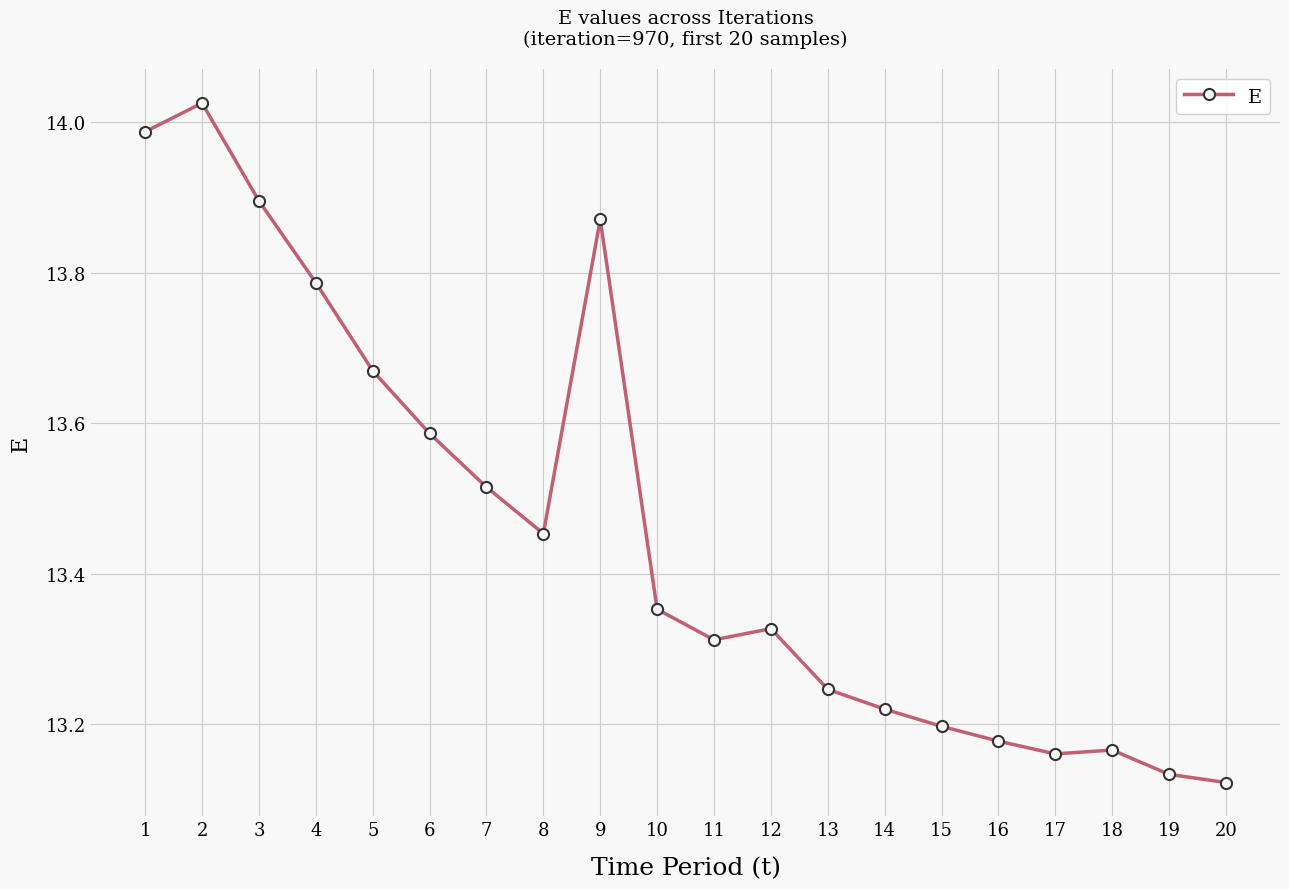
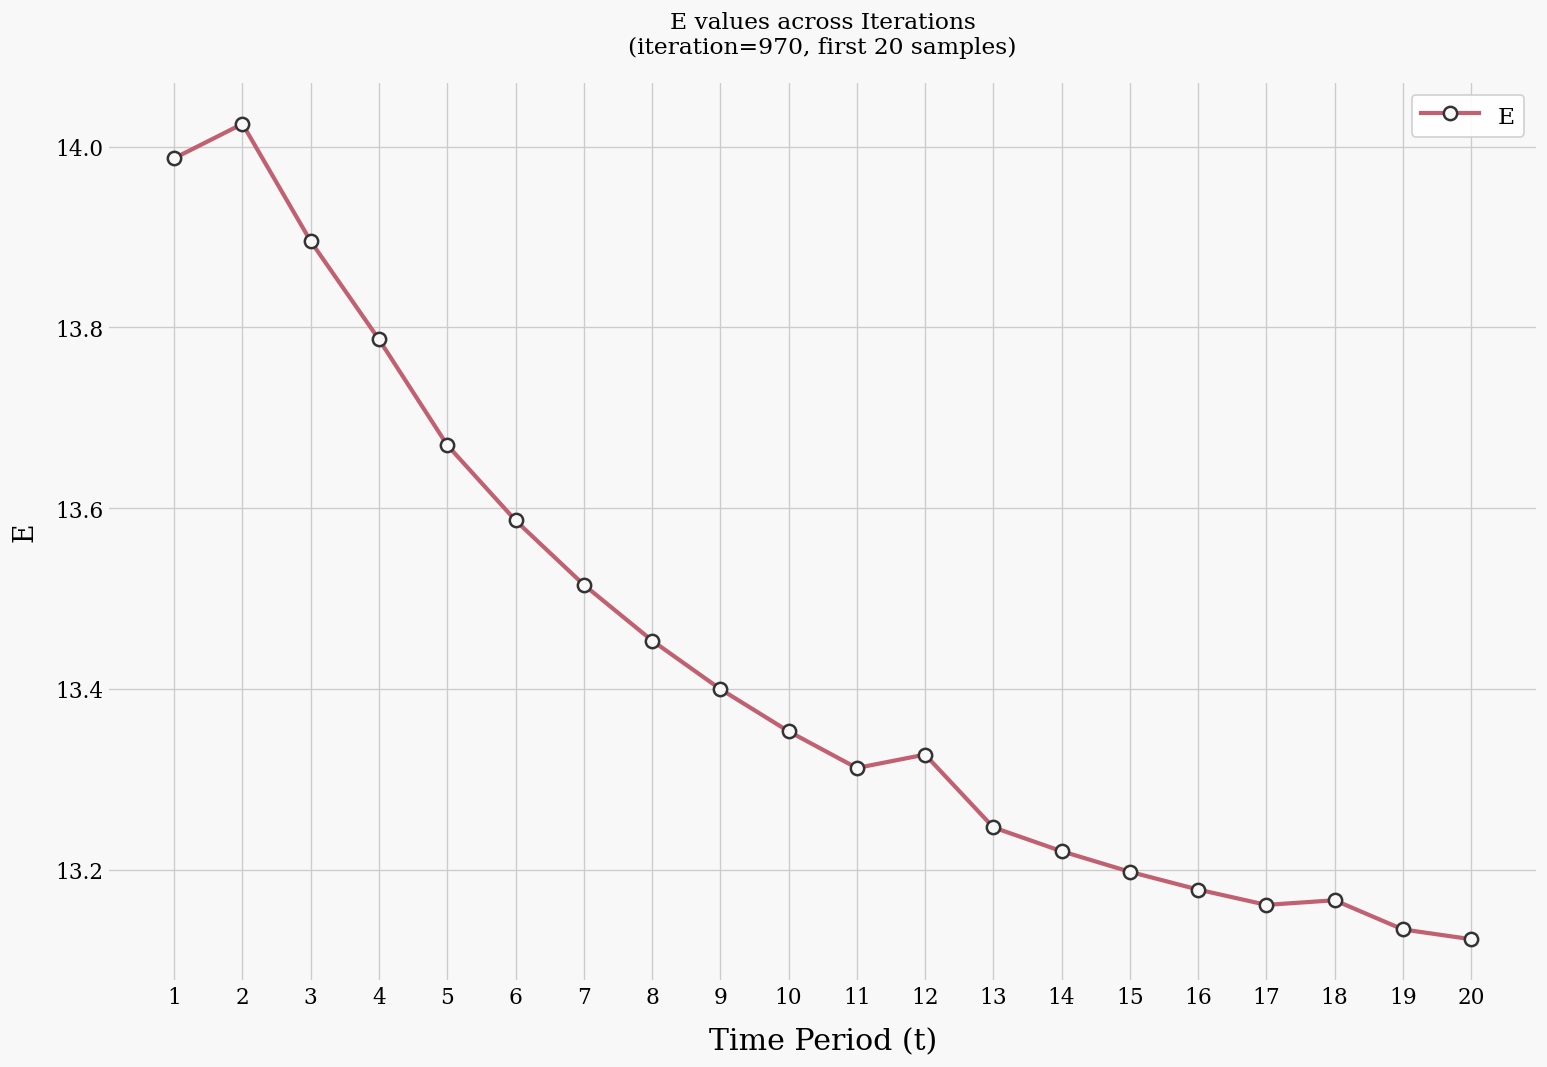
  {
    "1": 13.99,
    "2": 14.03,
    "3": 13.90,
    "4": 13.79,
    "5": 13.67,
    "6": 13.59,
    "7": 13.52,
    "8": 13.45,
-   "9": 13.87,
+   "9": 13.40,
    "10": 13.35,
    "11": 13.31,
    "12": 13.33,
    "13": 13.25,
    "14": 13.22,
    "15": 13.20,
    "16": 13.18,
    "17": 13.16,
    "18": 13.17,
    "19": 13.13,
    "20": 13.12
  }
